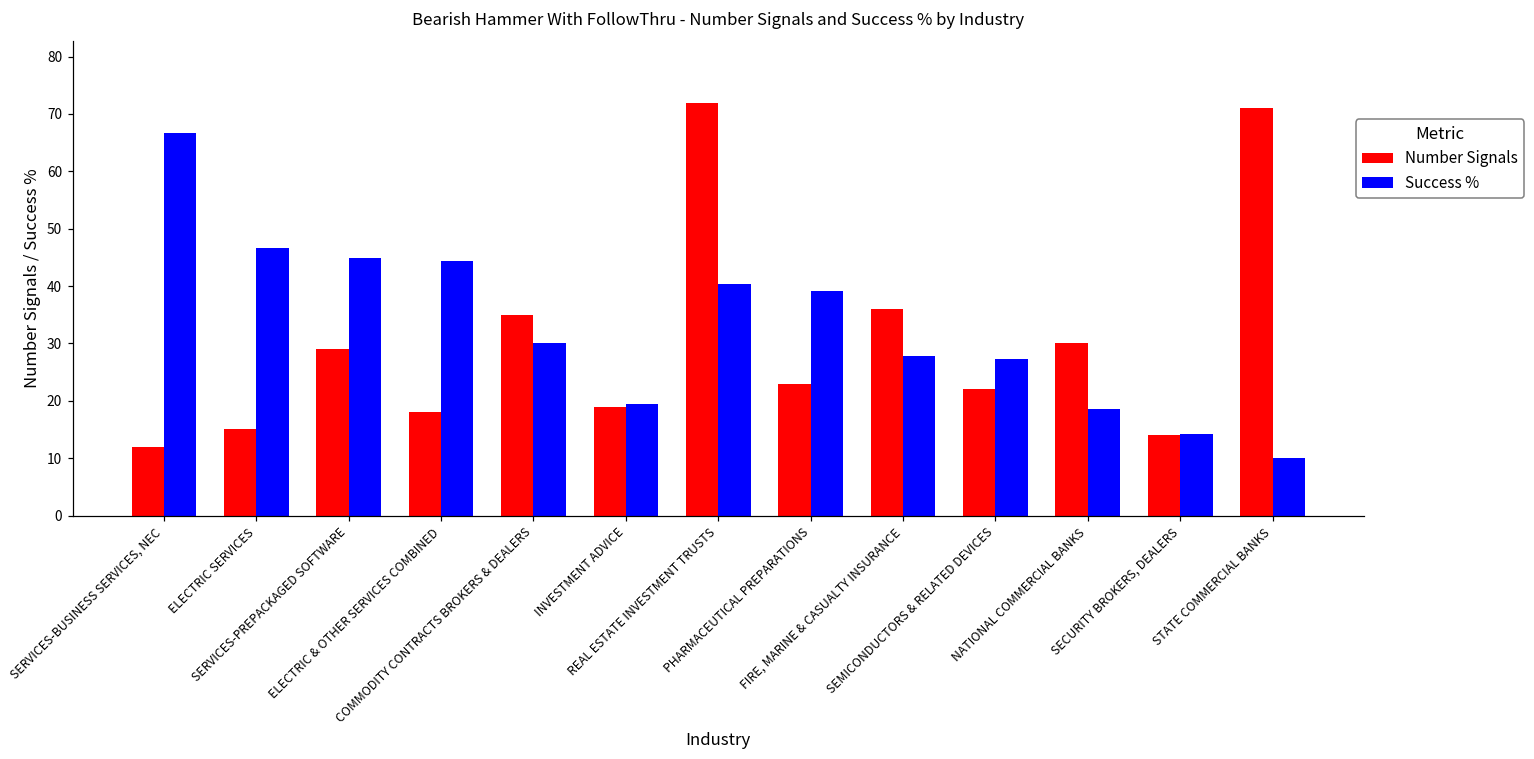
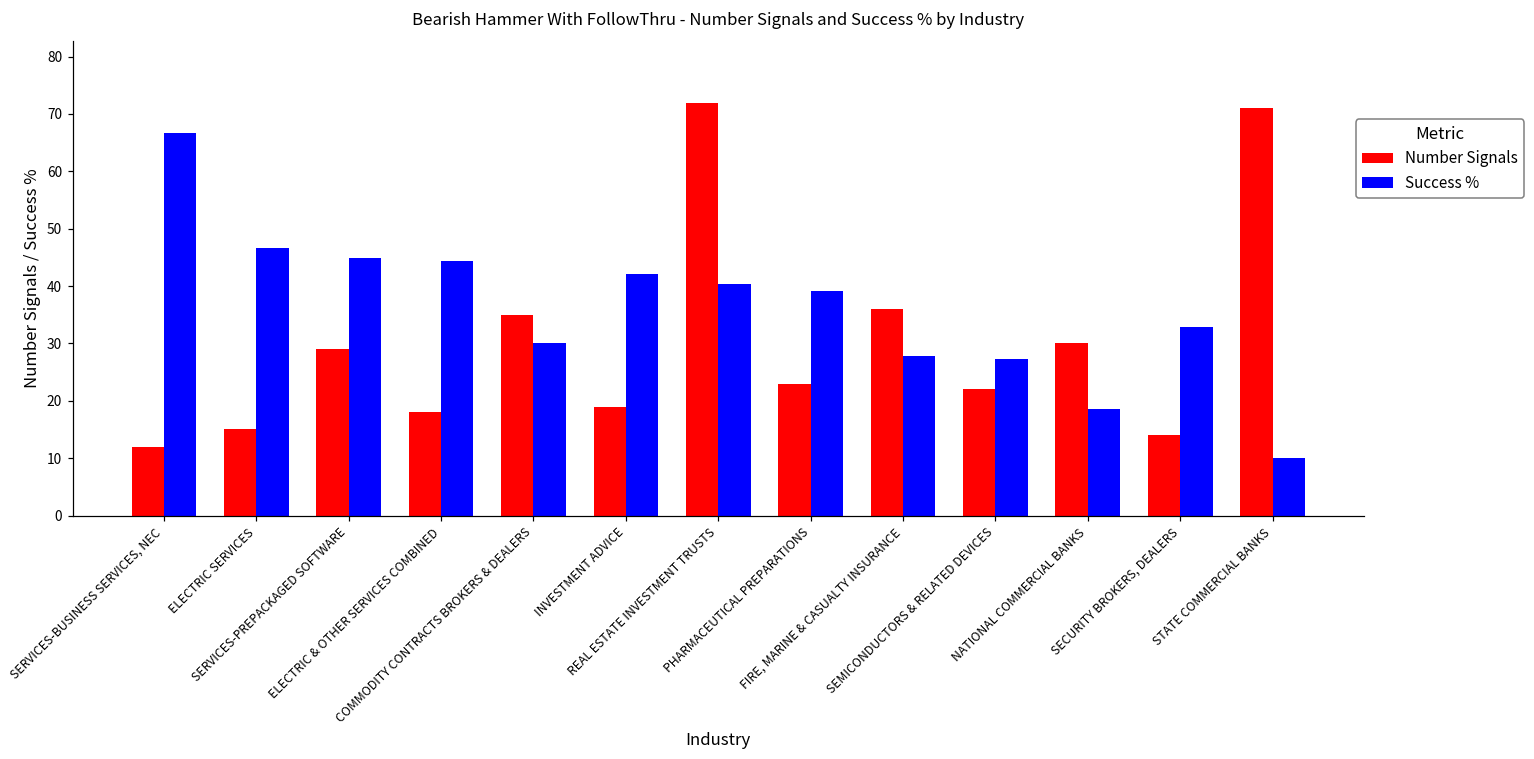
  {
    "Number Signals": {
      "SERVICES-BUSINESS SERVICES, NEC": 12,
      "ELECTRIC SERVICES": 15,
      "SERVICES-PREPACKAGED SOFTWARE": 29,
      "ELECTRIC & OTHER SERVICES COMBINED": 18,
      "COMMODITY CONTRACTS BROKERS & DEALERS": 35,
      "INVESTMENT ADVICE": 19,
      "REAL ESTATE INVESTMENT TRUSTS": 72,
      "PHARMACEUTICAL PREPARATIONS": 23,
      "FIRE, MARINE & CASUALTY INSURANCE": 36,
      "SEMICONDUCTORS & RELATED DEVICES": 22,
      "NATIONAL COMMERCIAL BANKS": 30,
      "SECURITY BROKERS, DEALERS": 14,
      "STATE COMMERCIAL BANKS": 71
    },
    "Success %": {
      "SERVICES-BUSINESS SERVICES, NEC": 67,
      "ELECTRIC SERVICES": 47,
      "SERVICES-PREPACKAGED SOFTWARE": 45,
      "ELECTRIC & OTHER SERVICES COMBINED": 44,
      "COMMODITY CONTRACTS BROKERS & DEALERS": 30,
-     "INVESTMENT ADVICE": 19,
+     "INVESTMENT ADVICE": 42,
      "REAL ESTATE INVESTMENT TRUSTS": 40,
      "PHARMACEUTICAL PREPARATIONS": 39,
      "FIRE, MARINE & CASUALTY INSURANCE": 28,
      "SEMICONDUCTORS & RELATED DEVICES": 27,
      "NATIONAL COMMERCIAL BANKS": 19,
-     "SECURITY BROKERS, DEALERS": 14,
+     "SECURITY BROKERS, DEALERS": 33,
      "STATE COMMERCIAL BANKS": 10
    }
  }
